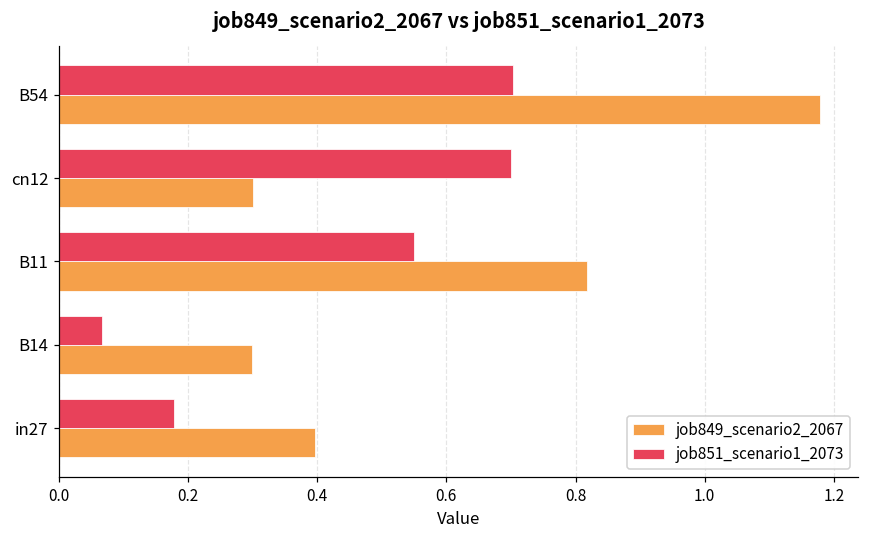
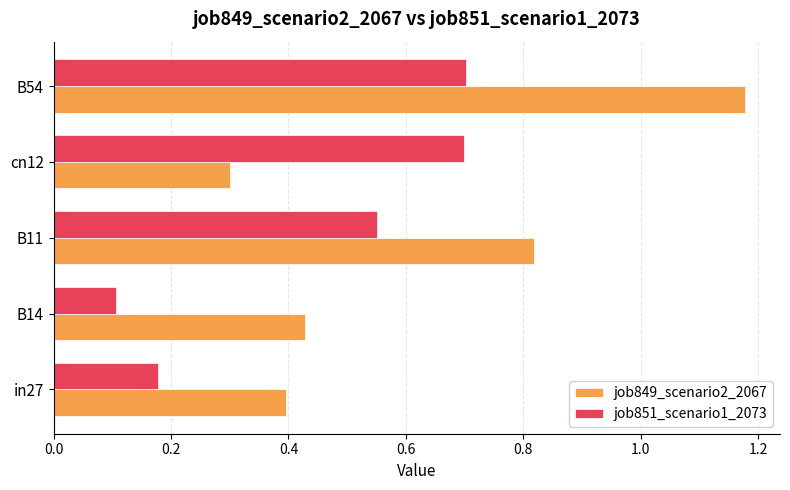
  {
    "job849_scenario2_2067": {
      "B54": 1.18,
      "cn12": 0.30,
      "B11": 0.82,
-     "B14": 0.30,
+     "B14": 0.43,
      "in27": 0.40
    },
    "job851_scenario1_2073": {
      "B54": 0.70,
      "cn12": 0.70,
      "B11": 0.55,
-     "B14": 0.07,
+     "B14": 0.11,
      "in27": 0.18
    }
  }
